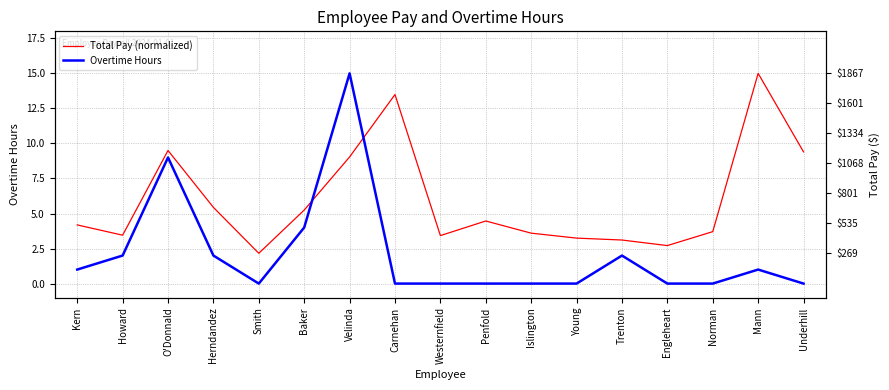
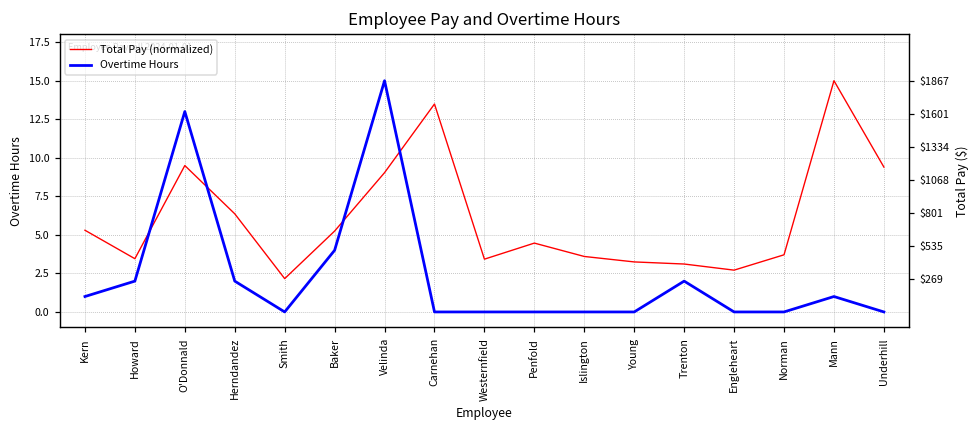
  {
    "Total Pay (normalized)": {
-     "Kern": 4.2,
+     "Kern": 5.3,
      "Howard": 3.5,
      "O'Donnald": 9.5,
-     "Herndandez": 5.4,
+     "Herndandez": 6.4,
      "Smith": 2.2,
      "Baker": 5.2,
      "Velinda": 9.0,
      "Carnehan": 13.5,
      "Westernfield": 3.4,
      "Penfold": 4.5,
      "Islington": 3.6,
      "Young": 3.2,
      "Trenton": 3.1,
      "Engleheart": 2.7,
      "Norman": 3.7,
      "Mann": 15.0,
      "Underhill": 9.4
    },
    "Overtime Hours": {
      "Kern": 1,
      "Howard": 2,
-     "O'Donnald": 9,
+     "O'Donnald": 13,
      "Herndandez": 2,
      "Smith": 0,
      "Baker": 4,
      "Velinda": 15,
      "Carnehan": 0,
      "Westernfield": 0,
      "Penfold": 0,
      "Islington": 0,
      "Young": 0,
      "Trenton": 2,
      "Engleheart": 0,
      "Norman": 0,
      "Mann": 1,
      "Underhill": 0
    }
  }
